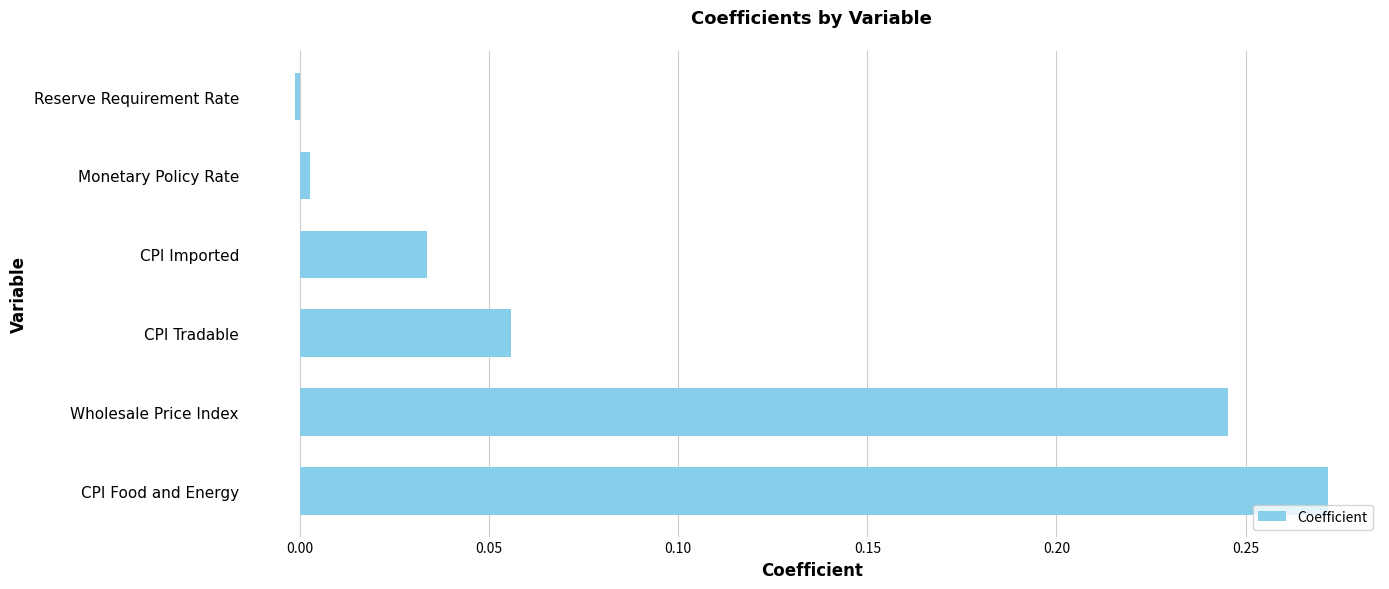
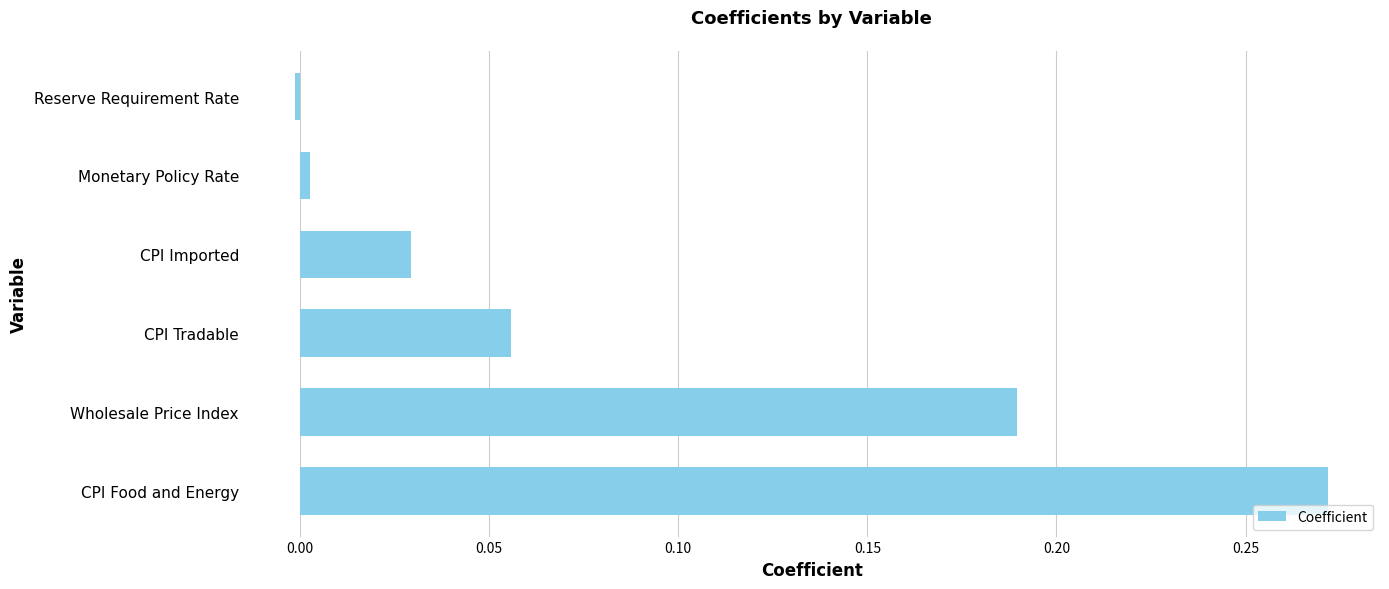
  {
    "Reserve Requirement Rate": -0.001,
    "Monetary Policy Rate": 0.003,
-   "CPI Imported": 0.034,
+   "CPI Imported": 0.029,
    "CPI Tradable": 0.056,
-   "Wholesale Price Index": 0.245,
+   "Wholesale Price Index": 0.189,
    "CPI Food and Energy": 0.272
  }
